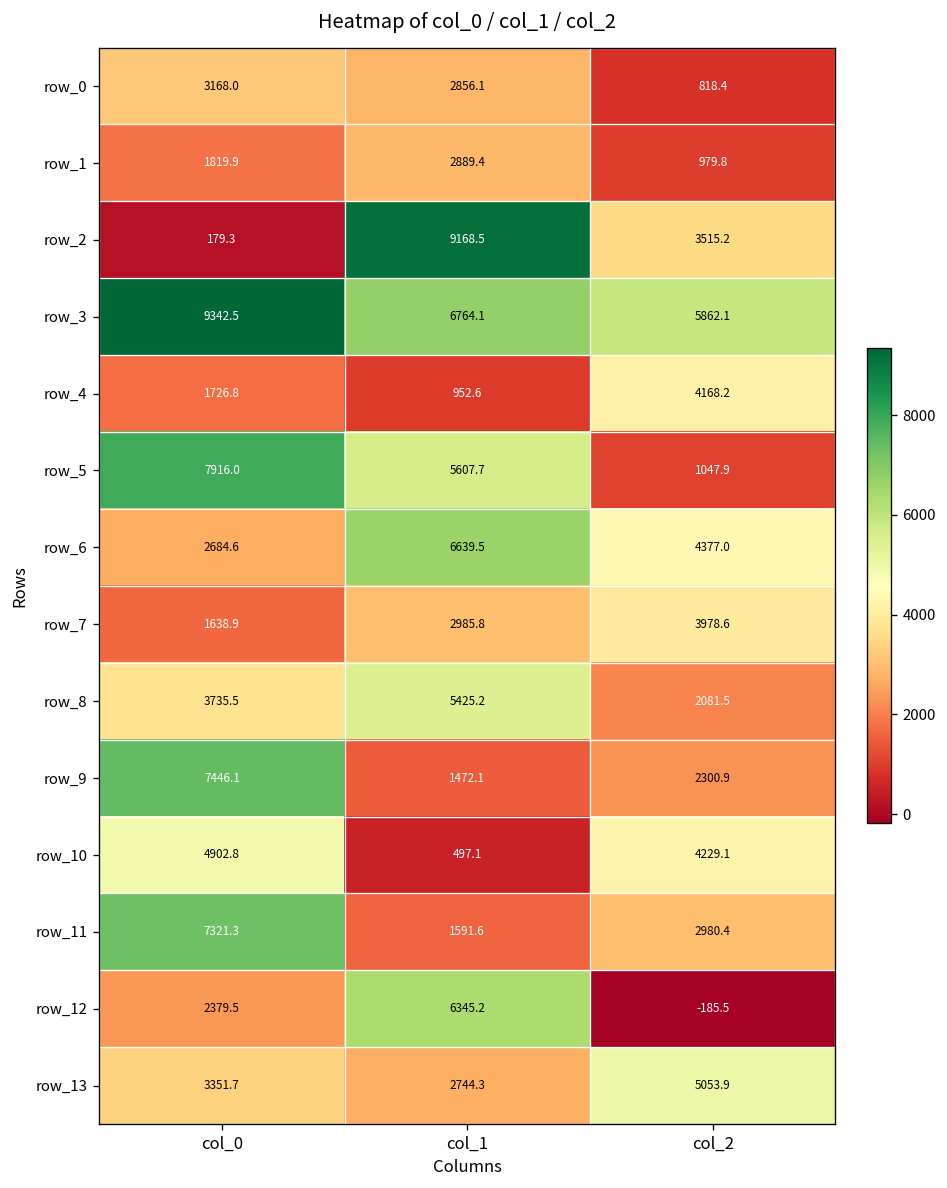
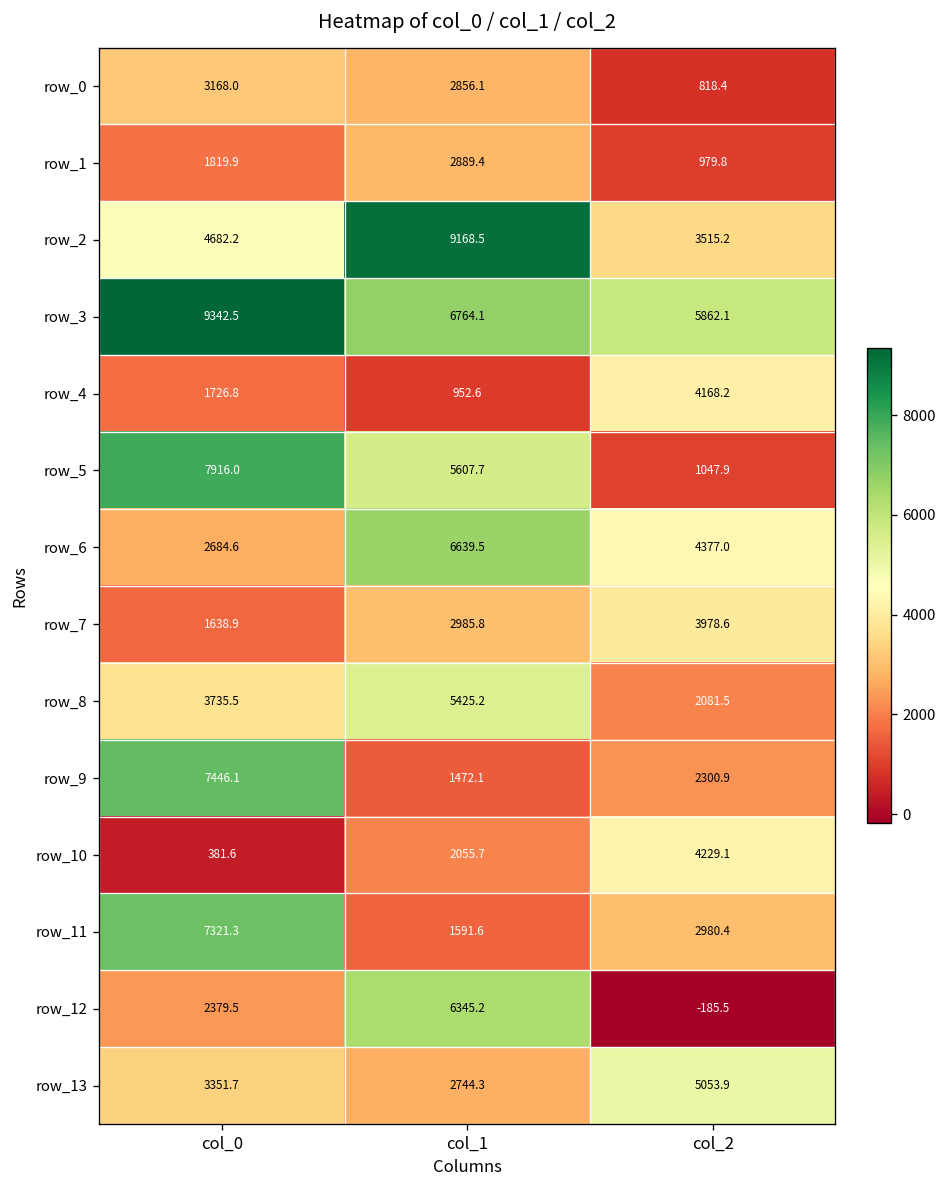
  {
    "row_0": {
      "col_0": 3168.0,
      "col_1": 2856.1,
      "col_2": 818.4
    },
    "row_1": {
      "col_0": 1819.9,
      "col_1": 2889.4,
      "col_2": 979.8
    },
    "row_2": {
-     "col_0": 179.3,
+     "col_0": 4682.2,
      "col_1": 9168.5,
      "col_2": 3515.2
    },
    "row_3": {
      "col_0": 9342.5,
      "col_1": 6764.1,
      "col_2": 5862.1
    },
    "row_4": {
      "col_0": 1726.8,
      "col_1": 952.6,
      "col_2": 4168.2
    },
    "row_5": {
      "col_0": 7916.0,
      "col_1": 5607.7,
      "col_2": 1047.9
    },
    "row_6": {
      "col_0": 2684.6,
      "col_1": 6639.5,
      "col_2": 4377.0
    },
    "row_7": {
      "col_0": 1638.9,
      "col_1": 2985.8,
      "col_2": 3978.6
    },
    "row_8": {
      "col_0": 3735.5,
      "col_1": 5425.2,
      "col_2": 2081.5
    },
    "row_9": {
      "col_0": 7446.1,
      "col_1": 1472.1,
      "col_2": 2300.9
    },
    "row_10": {
-     "col_0": 4902.8,
-     "col_1": 497.1,
+     "col_0": 381.6,
+     "col_1": 2055.7,
      "col_2": 4229.1
    },
    "row_11": {
      "col_0": 7321.3,
      "col_1": 1591.6,
      "col_2": 2980.4
    },
    "row_12": {
      "col_0": 2379.5,
      "col_1": 6345.2,
      "col_2": -185.5
    },
    "row_13": {
      "col_0": 3351.7,
      "col_1": 2744.3,
      "col_2": 5053.9
    }
  }
